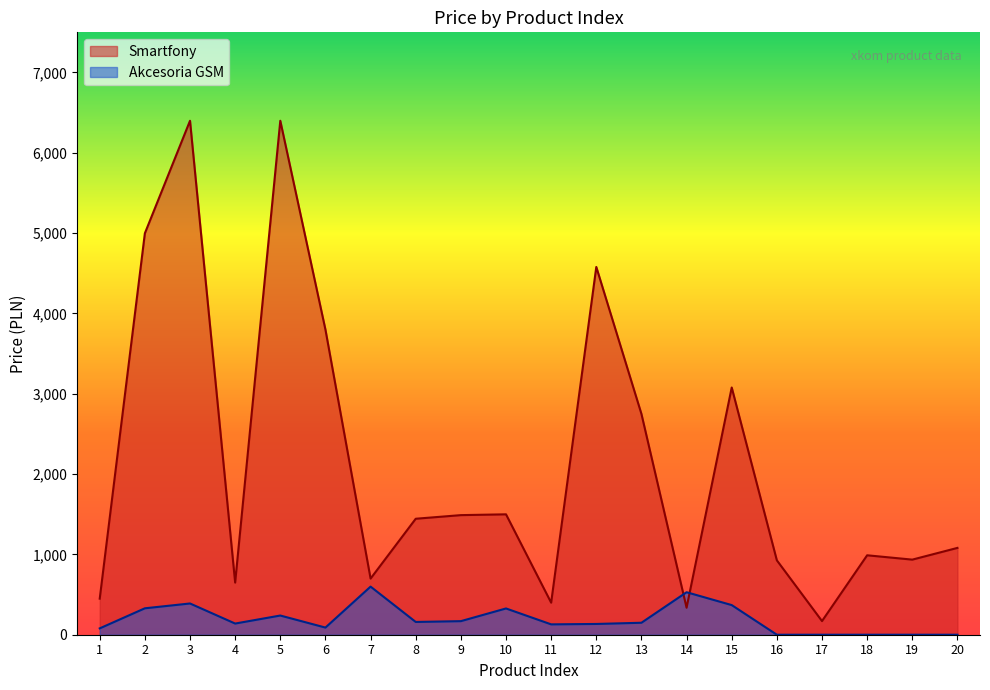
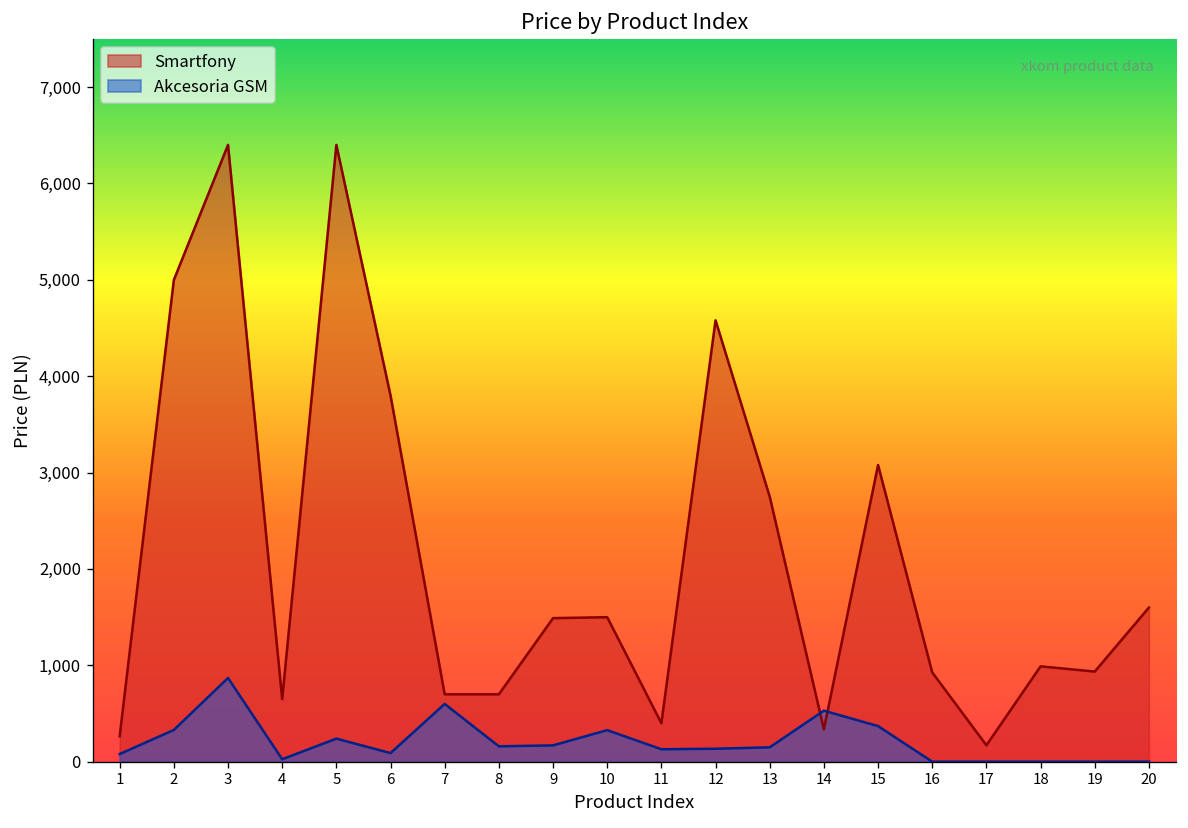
  {
    "Smartfony": {
-     "1": "400",
+     "1": "300",
      "2": "5,000",
      "3": "6,400",
      "4": "600",
      "5": "6,400",
      "6": "3,800",
      "7": "700",
-     "8": "1,400",
+     "8": "700",
      "9": "1,500",
      "10": "1,500",
      "11": "400",
      "12": "4,600",
      "13": "2,700",
      "14": "300",
      "15": "3,100",
      "16": "900",
      "17": "200",
      "18": "1,000",
      "19": "900",
-     "20": "1,100"
+     "20": "1,600"
    },
    "Akcesoria GSM": {
      "1": "100",
      "2": "300",
-     "3": "400",
-     "4": "100",
+     "3": "900",
+     "4": "0",
      "5": "200",
      "6": "100",
      "7": "600",
      "8": "200",
      "9": "200",
      "10": "300",
      "11": "100",
      "12": "100",
      "13": "100",
      "14": "500",
      "15": "400",
      "16": "0",
      "17": "0",
      "18": "0",
      "19": "0",
      "20": "0"
    }
  }
